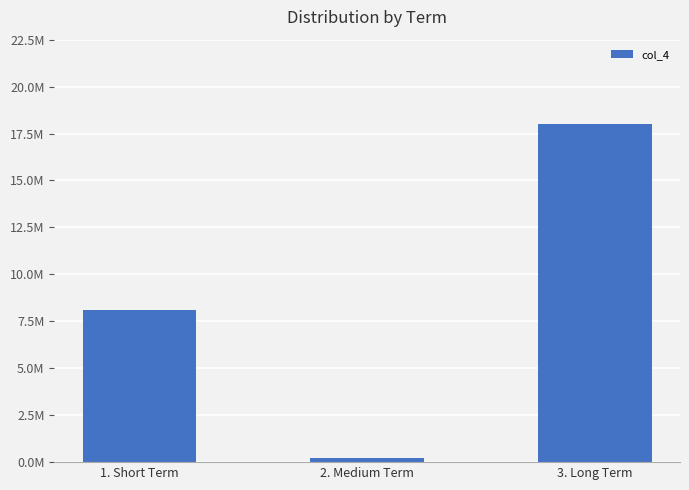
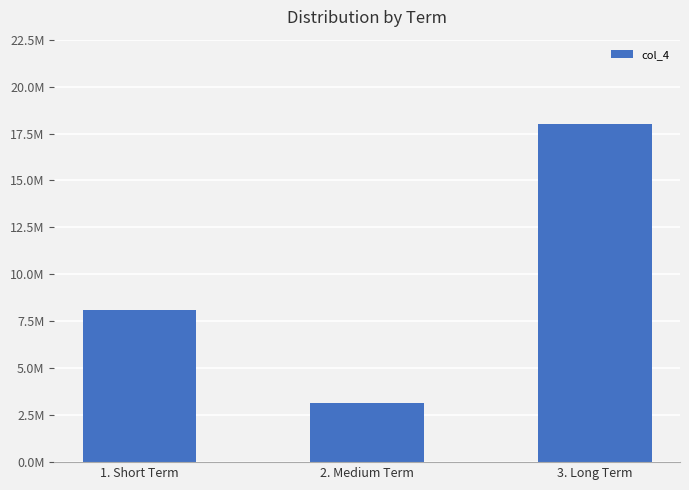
  {
    "1. Short Term": 8100000,
-   "2. Medium Term": 200000,
+   "2. Medium Term": 3200000,
    "3. Long Term": 18000000
  }
